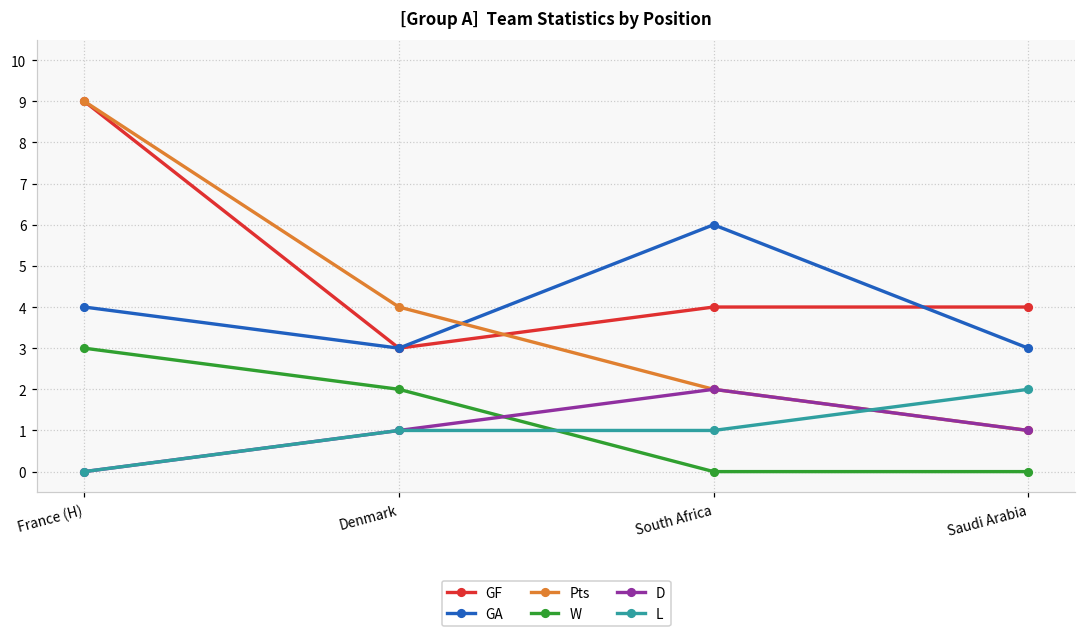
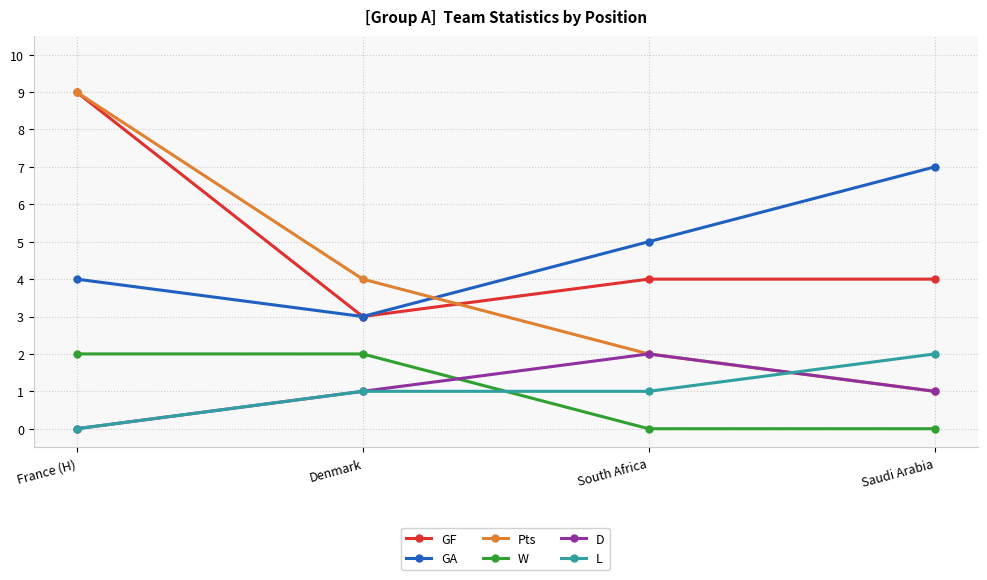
  {
    "GF": {
      "South Africa": 4,
      "Saudi Arabia": 4
    },
    "GA": {
      "France (H)": 4,
-     "South Africa": 6,
-     "Saudi Arabia": 3
+     "South Africa": 5,
+     "Saudi Arabia": 7
    },
    "Pts": {
      "Denmark": 4
    },
    "W": {
-     "France (H)": 3,
+     "France (H)": 2,
      "Denmark": 2,
      "South Africa": 0,
      "Saudi Arabia": 0
    },
    "L": {
      "South Africa": 1,
      "Saudi Arabia": 2
    }
  }
